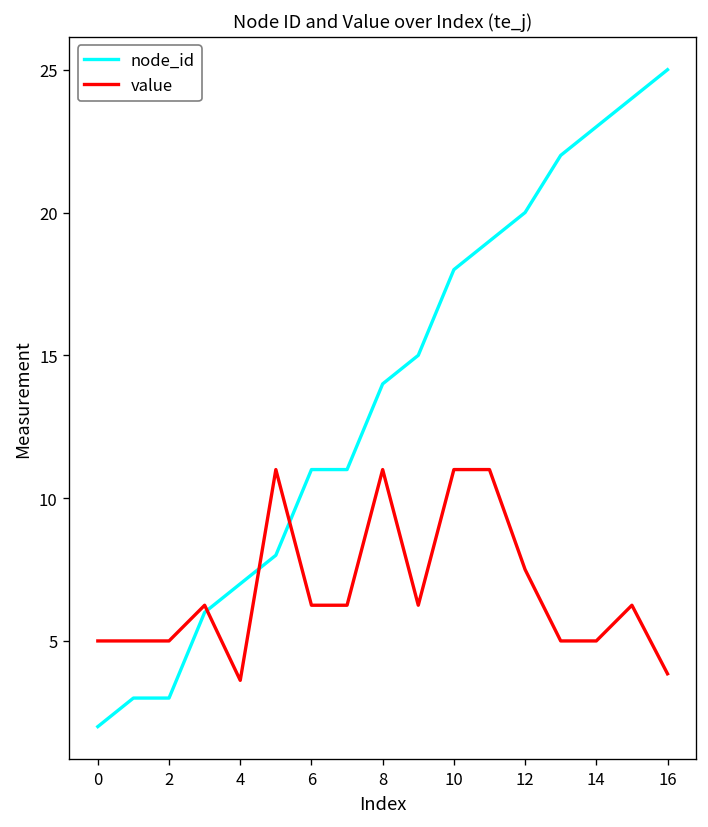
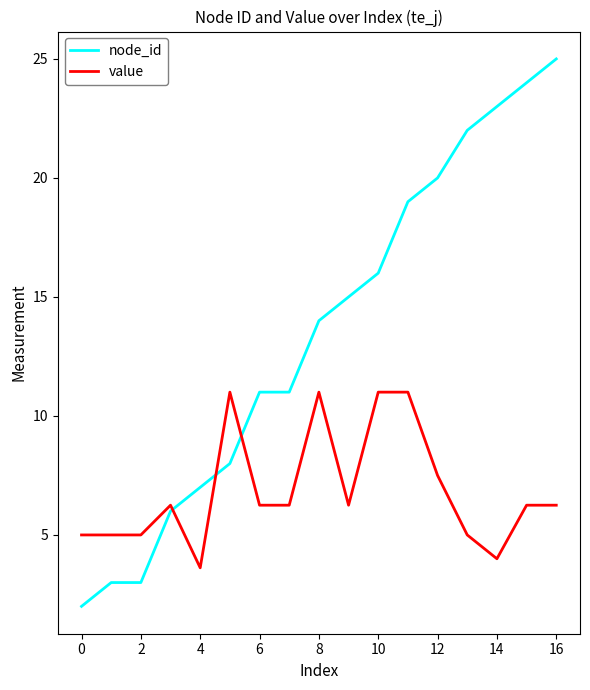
  {
    "node_id": {
      "0": 2,
      "2": 3,
      "4": 7,
      "6": 11,
      "8": 14,
-     "10": 18,
+     "10": 16,
      "12": 20,
      "14": 23,
      "16": 25
    },
    "value": {
      "0": 5.0,
      "2": 5.0,
      "4": 3.6,
      "6": 6.3,
      "8": 11.0,
      "10": 11.0,
      "12": 7.5,
-     "14": 5,
-     "16": 3.9
+     "14": 4,
+     "16": 6.3
    }
  }
